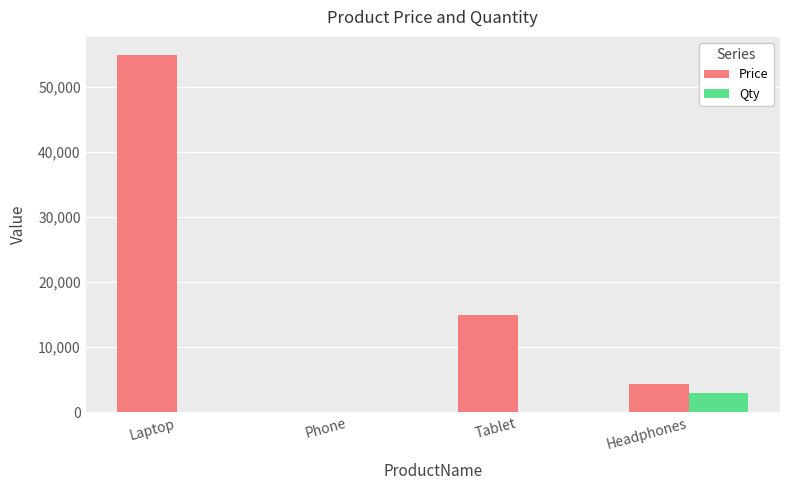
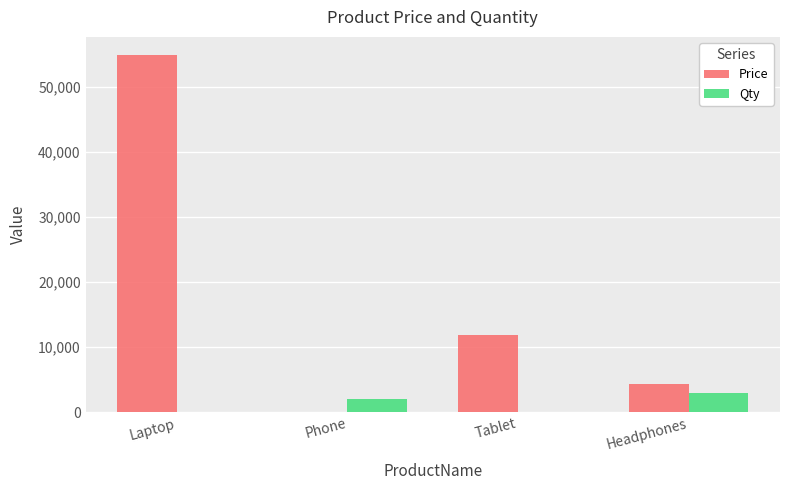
  {
    "Price": {
      "Laptop": "55,000",
      "Phone": "0",
-     "Tablet": "15,000",
+     "Tablet": "12,000",
      "Headphones": "4,000"
    },
    "Qty": {
-     "Phone": "0",
+     "Phone": "2,000",
      "Tablet": "0",
      "Headphones": "3,000"
    }
  }
